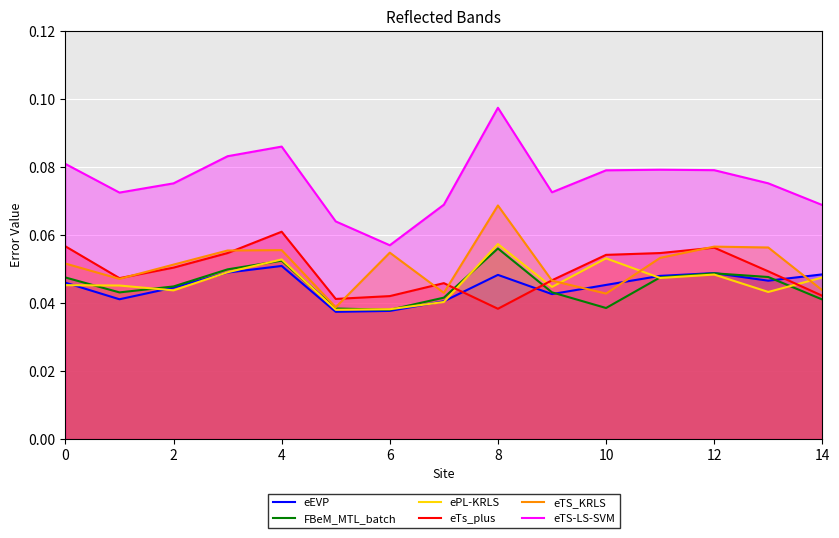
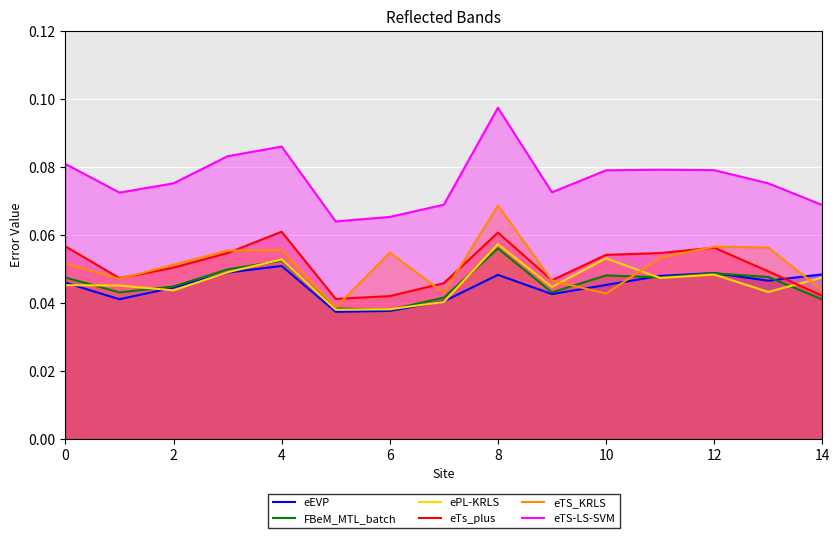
  {
    "eEVP": {
      "4": 0.051,
      "8": 0.048,
      "10": 0.045,
      "14": 0.048
    },
    "FBeM_MTL_batch": {
      "0": 0.048,
      "8": 0.056,
-     "10": 0.039,
+     "10": 0.048,
      "14": 0.041
    },
    "ePL-KRLS": {
      "2": 0.044,
      "8": 0.057,
      "10": 0.053,
      "14": 0.048
    },
    "eTs_plus": {
      "0": 0.057,
      "2": 0.050,
      "4": 0.061,
      "6": 0.042,
-     "8": 0.038,
+     "8": 0.061,
      "10": 0.054,
      "14": 0.042
    },
    "eTS_KRLS": {
      "0": 0.052,
      "2": 0.051,
      "4": 0.056,
      "6": 0.055,
      "8": 0.069,
      "10": 0.043,
      "14": 0.044
    },
    "eTS-LS-SVM": {
      "0": 0.081,
      "2": 0.075,
      "4": 0.086,
-     "6": 0.057,
+     "6": 0.065,
      "8": 0.097,
      "10": 0.079,
      "12": 0.079,
      "14": 0.069
    }
  }
